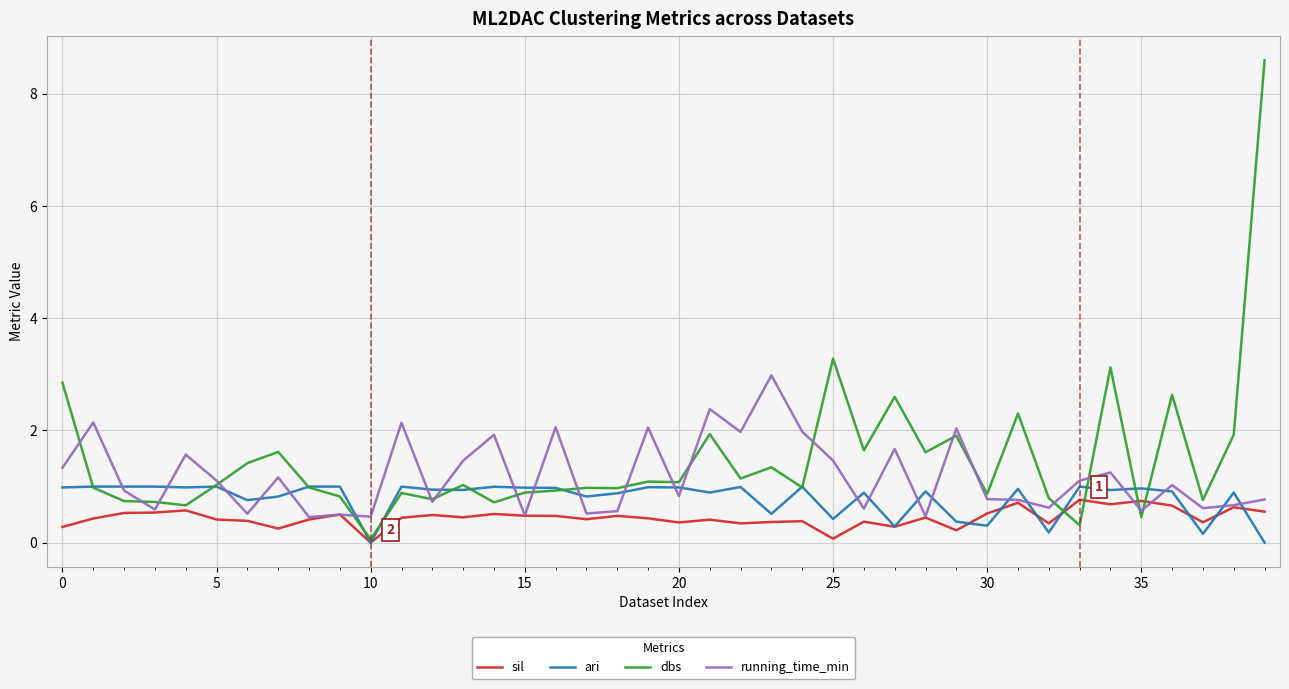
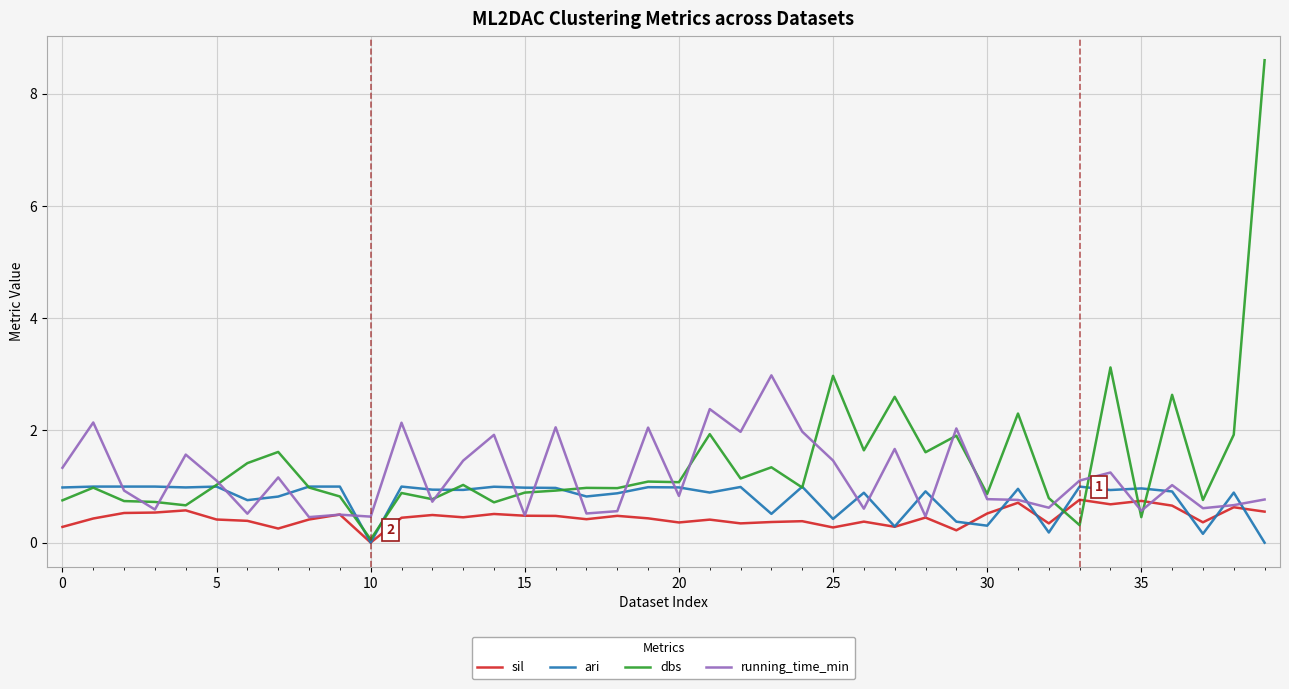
  {
    "sil": {
      "0": 0.3,
      "5": 0.4,
      "20": 0.4,
-     "25": 0.1,
+     "25": 0.3,
      "30": 0.5,
      "35": 0.7
    },
    "ari": {
      "0": 1.0,
      "15": 1.0,
      "20": 1.0,
      "25": 0.4,
      "30": 0.3,
      "35": 1.0
    },
    "dbs": {
-     "0": 2.9,
+     "0": 0.8,
      "10": 0.1,
      "15": 0.9,
      "20": 1.1,
-     "25": 3.3,
+     "25": 3.0,
      "30": 0.9,
      "35": 0.5
    },
    "running_time_min": {
      "0": 1.3,
      "5": 1.1,
      "10": 0.5,
      "20": 0.8,
      "25": 1.5,
      "30": 0.8,
      "35": 0.6
    }
  }
